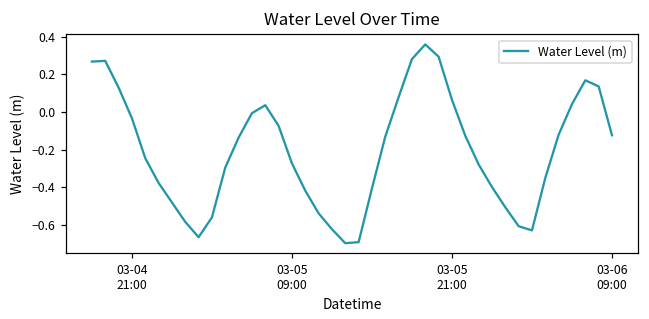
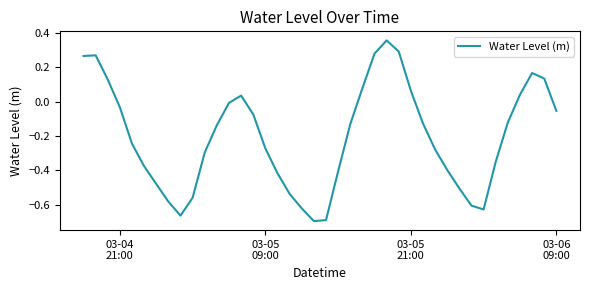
  {
    "03-04 21:00": -0.03,
    "03-05 09:00": -0.27,
    "03-05 21:00": 0.06,
-   "03-06 09:00": -0.12
+   "03-06 09:00": -0.05
  }
